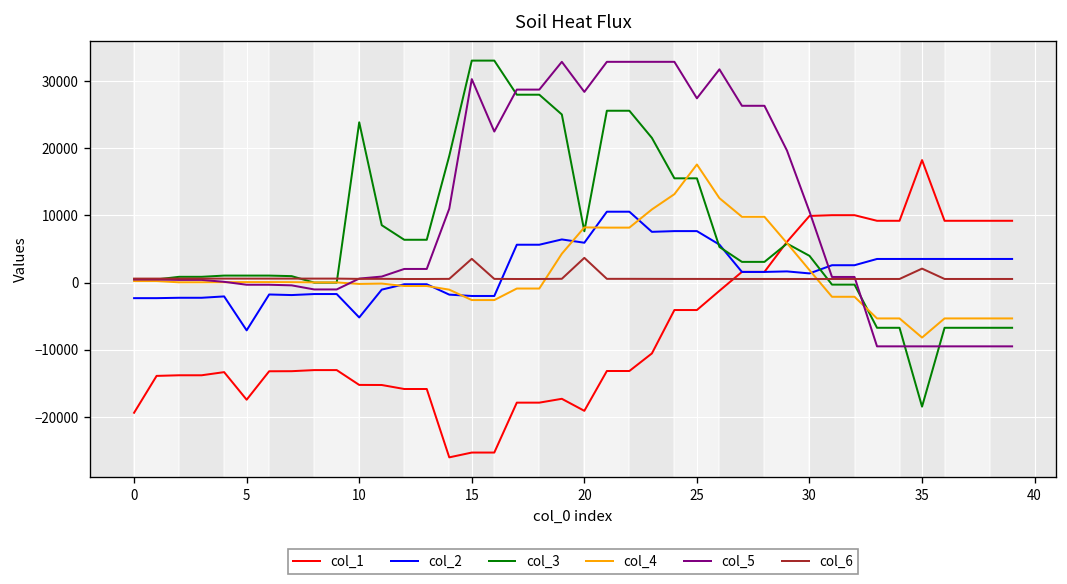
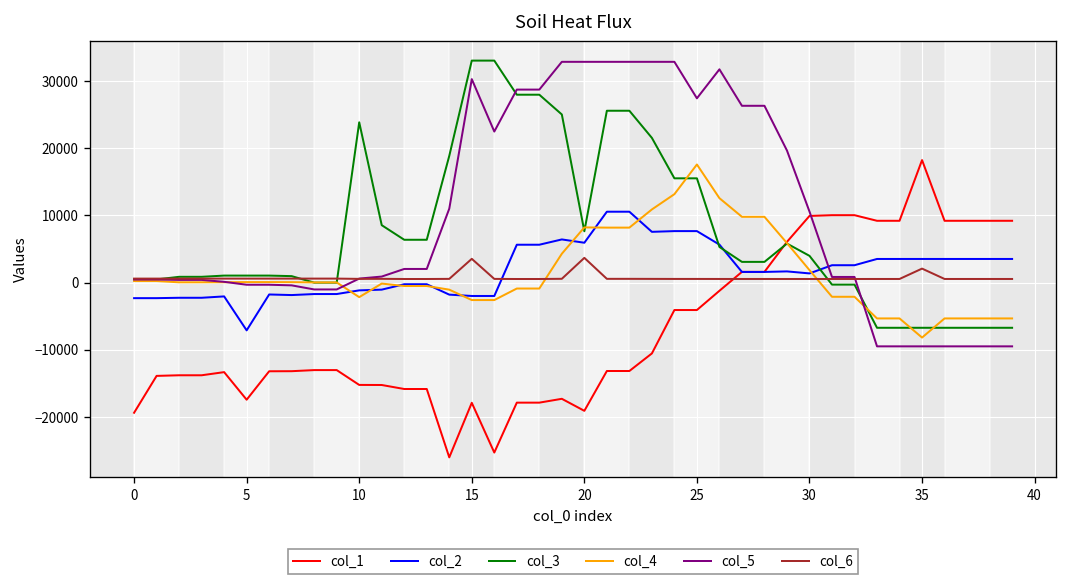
  {
    "col_1": {
      "0": -19000,
      "5": -17000,
      "10": -15000,
-     "15": -25000,
+     "15": -18000,
      "20": -19000,
      "25": -4000,
      "30": 10000,
      "35": 18000
    },
    "col_2": {
      "0": -2000,
      "5": -7000,
-     "10": -5000,
+     "10": -1000,
      "15": -2000,
      "20": 6000,
      "25": 8000,
      "30": 1000,
      "35": 4000
    },
    "col_3": {
      "10": 24000,
      "15": 33000,
      "20": 8000,
      "25": 16000,
      "30": 4000,
-     "35": -18000
+     "35": -7000
    },
    "col_4": {
-     "10": 0,
+     "10": -2000,
      "15": -3000,
      "20": 8000,
      "25": 18000,
      "30": 2000,
      "35": -8000
    },
    "col_5": {
      "15": 30000,
-     "20": 28000,
+     "20": 33000,
      "25": 27000,
      "30": 11000,
      "35": -9000
    },
    "col_6": {
      "15": 4000,
      "20": 4000,
      "25": 1000,
      "30": 1000,
      "35": 2000
    }
  }
